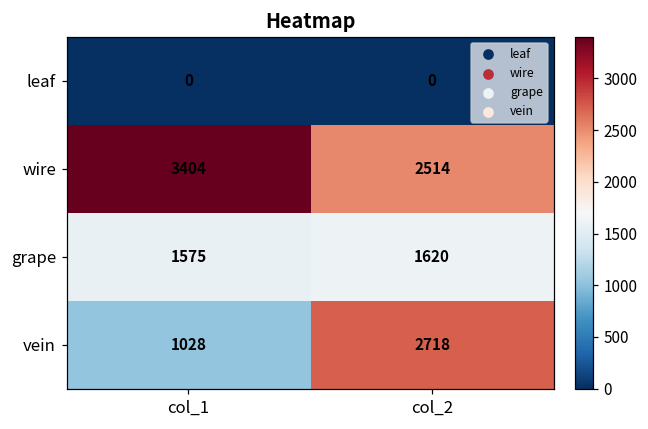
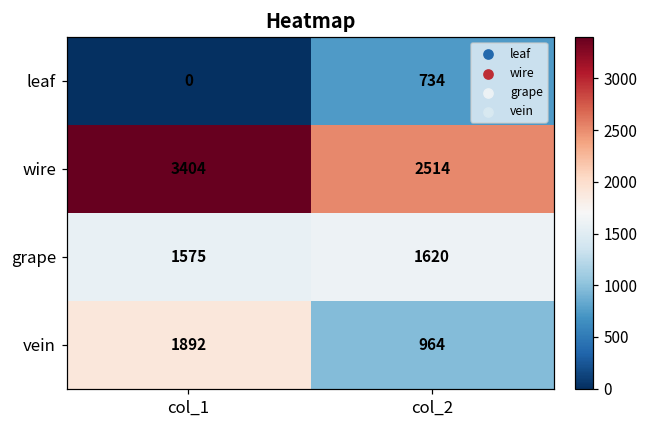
  {
    "leaf": {
      "col_1": 0,
-     "col_2": 0
+     "col_2": 734
    },
    "wire": {
      "col_1": 3404,
      "col_2": 2514
    },
    "grape": {
      "col_1": 1575,
      "col_2": 1620
    },
    "vein": {
-     "col_1": 1028,
-     "col_2": 2718
+     "col_1": 1892,
+     "col_2": 964
    }
  }
